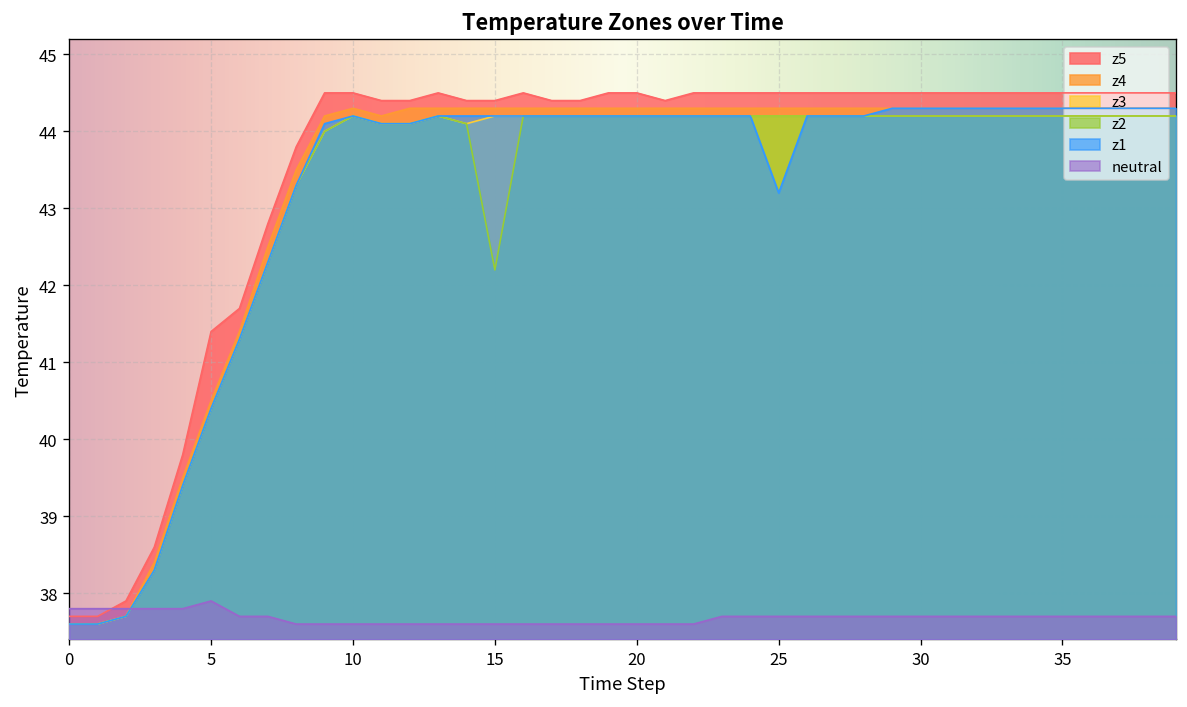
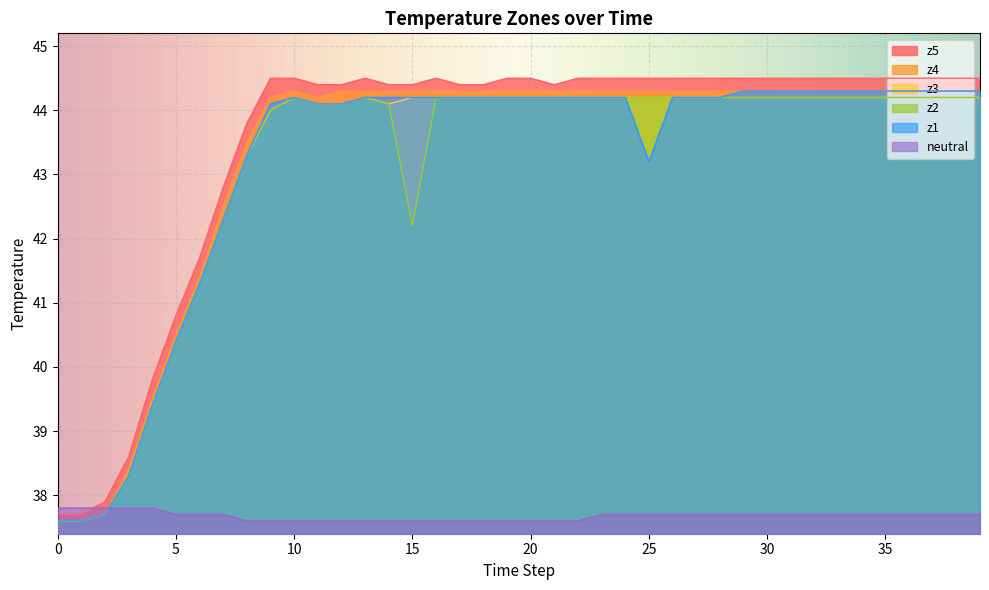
  {
    "z5": {
      "0": 37.7,
-     "5": 41.4,
+     "5": 40.8,
      "10": 44.5,
      "15": 44.4,
      "20": 44.5,
      "25": 44.5,
      "30": 44.5,
      "35": 44.5
    },
    "z2": {
      "15": 42.2
    },
    "z1": {
      "25": 43.2
    },
    "neutral": {
      "0": 37.8,
-     "5": 37.9,
+     "5": 37.7,
      "10": 37.6,
      "15": 37.6,
      "20": 37.6,
      "25": 37.7,
      "30": 37.7,
      "35": 37.7
    }
  }
